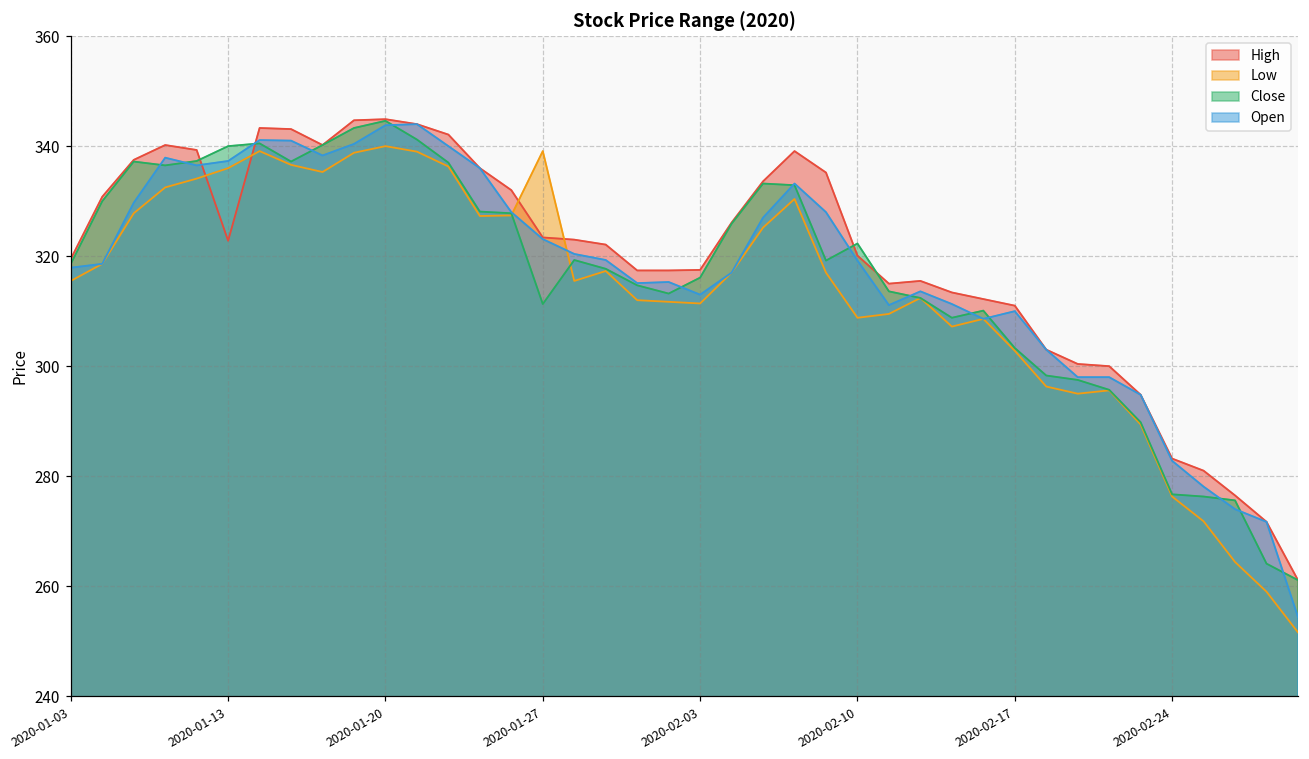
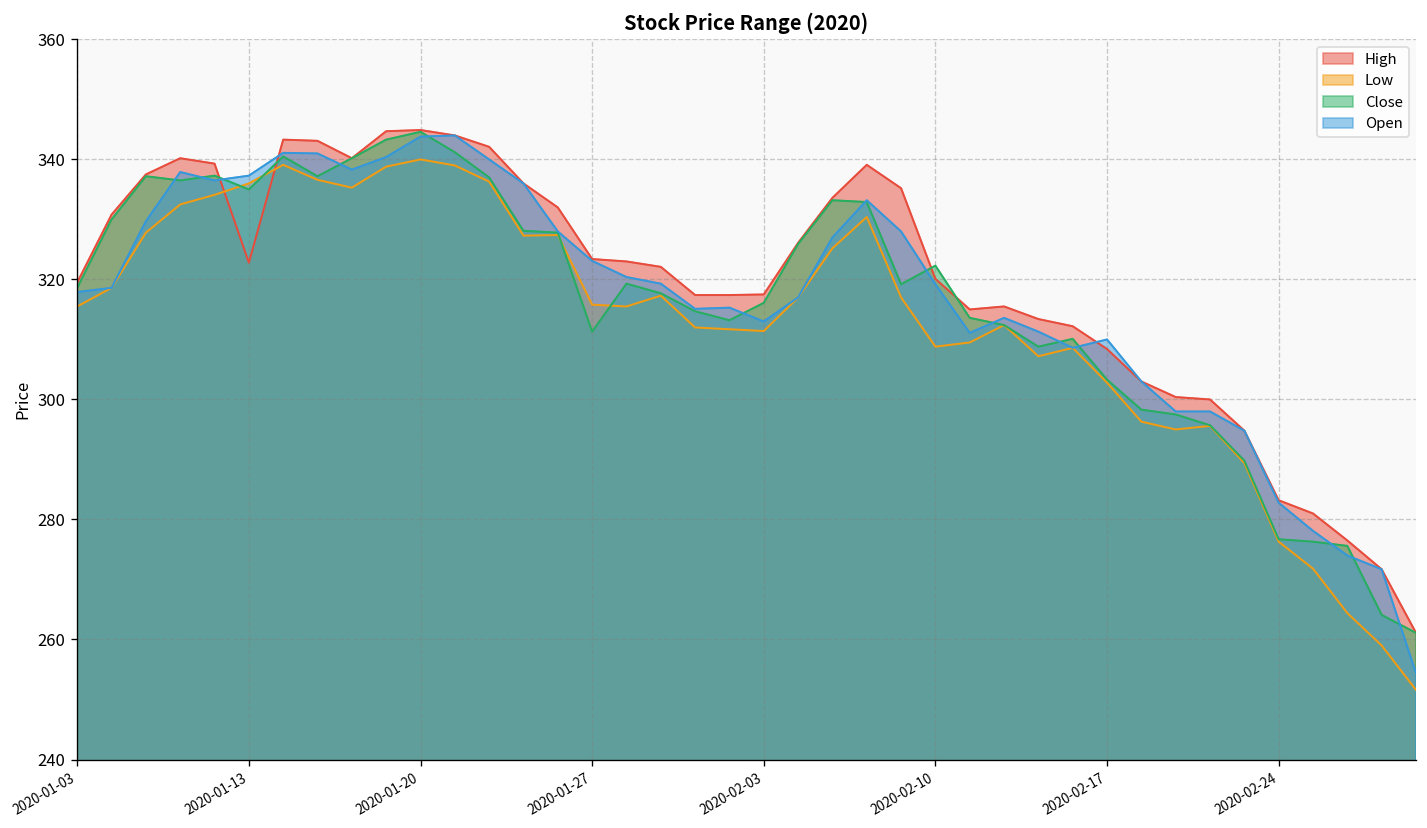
  {
    "High": {
      "2020-01-03": 320,
      "2020-01-13": 323,
      "2020-02-03": 318,
      "2020-02-10": 320,
-     "2020-02-17": 311
+     "2020-02-17": 308
    },
    "Low": {
      "2020-01-03": 316,
      "2020-01-13": 336,
      "2020-01-20": 340,
-     "2020-01-27": 339,
+     "2020-01-27": 316,
      "2020-02-03": 311,
      "2020-02-10": 309
    },
    "Close": {
      "2020-01-03": 319,
-     "2020-01-13": 340,
+     "2020-01-13": 335,
      "2020-01-27": 311,
      "2020-02-03": 316,
      "2020-02-10": 322
    },
    "Open": {
      "2020-01-03": 318,
      "2020-01-13": 337,
      "2020-01-20": 344,
      "2020-02-03": 313,
      "2020-02-10": 319,
      "2020-02-17": 310
    }
  }
